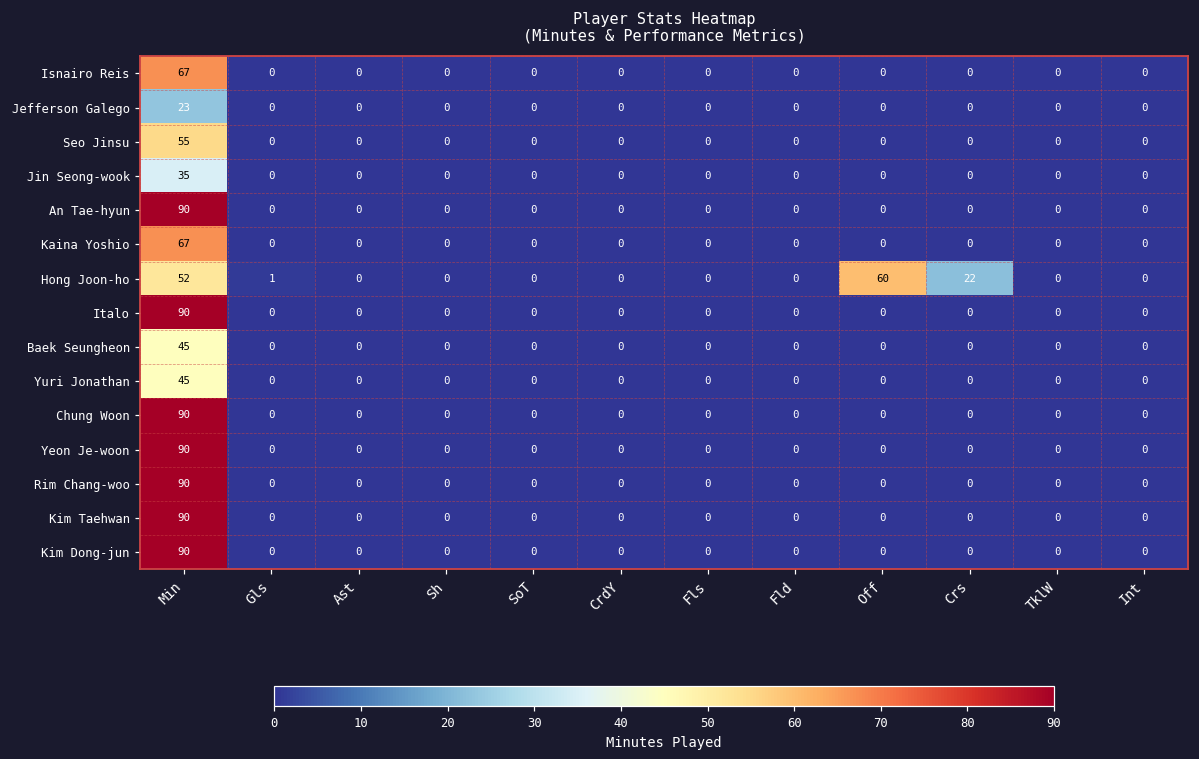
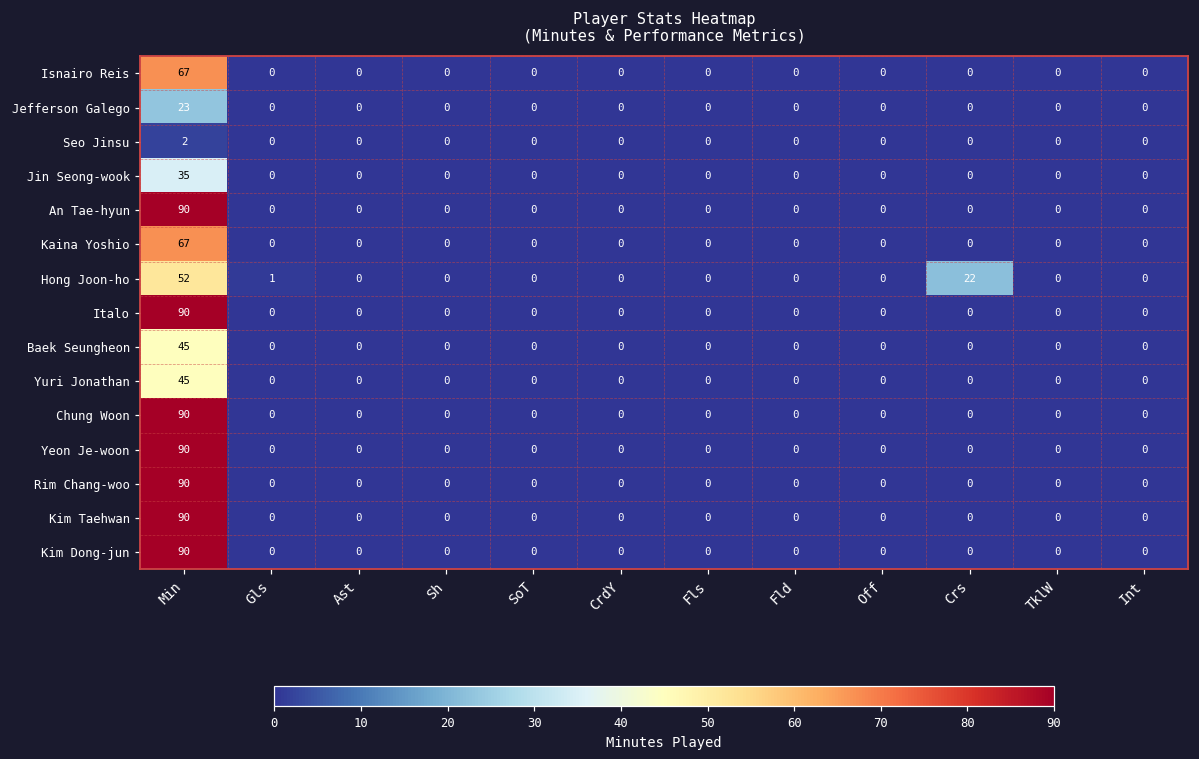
  {
    "Isnairo Reis": {
      "Min": 67,
      "Gls": 0,
      "Ast": 0,
      "Sh": 0,
      "SoT": 0,
      "CrdY": 0,
      "Fls": 0,
      "Fld": 0,
      "Off": 0,
      "Crs": 0,
      "TklW": 0,
      "Int": 0
    },
    "Jefferson Galego": {
      "Min": 23,
      "Gls": 0,
      "Ast": 0,
      "Sh": 0,
      "SoT": 0,
      "CrdY": 0,
      "Fls": 0,
      "Fld": 0,
      "Off": 0,
      "Crs": 0,
      "TklW": 0,
      "Int": 0
    },
    "Seo Jinsu": {
-     "Min": 55,
+     "Min": 2,
      "Gls": 0,
      "Ast": 0,
      "Sh": 0,
      "SoT": 0,
      "CrdY": 0,
      "Fls": 0,
      "Fld": 0,
      "Off": 0,
      "Crs": 0,
      "TklW": 0,
      "Int": 0
    },
    "Jin Seong-wook": {
      "Min": 35,
      "Gls": 0,
      "Ast": 0,
      "Sh": 0,
      "SoT": 0,
      "CrdY": 0,
      "Fls": 0,
      "Fld": 0,
      "Off": 0,
      "Crs": 0,
      "TklW": 0,
      "Int": 0
    },
    "An Tae-hyun": {
      "Min": 90,
      "Gls": 0,
      "Ast": 0,
      "Sh": 0,
      "SoT": 0,
      "CrdY": 0,
      "Fls": 0,
      "Fld": 0,
      "Off": 0,
      "Crs": 0,
      "TklW": 0,
      "Int": 0
    },
    "Kaina Yoshio": {
      "Min": 67,
      "Gls": 0,
      "Ast": 0,
      "Sh": 0,
      "SoT": 0,
      "CrdY": 0,
      "Fls": 0,
      "Fld": 0,
      "Off": 0,
      "Crs": 0,
      "TklW": 0,
      "Int": 0
    },
    "Hong Joon-ho": {
      "Min": 52,
      "Gls": 1,
      "Ast": 0,
      "Sh": 0,
      "SoT": 0,
      "CrdY": 0,
      "Fls": 0,
      "Fld": 0,
-     "Off": 60,
+     "Off": 0,
      "Crs": 22,
      "TklW": 0,
      "Int": 0
    },
    "Italo": {
      "Min": 90,
      "Gls": 0,
      "Ast": 0,
      "Sh": 0,
      "SoT": 0,
      "CrdY": 0,
      "Fls": 0,
      "Fld": 0,
      "Off": 0,
      "Crs": 0,
      "TklW": 0,
      "Int": 0
    },
    "Baek Seungheon": {
      "Min": 45,
      "Gls": 0,
      "Ast": 0,
      "Sh": 0,
      "SoT": 0,
      "CrdY": 0,
      "Fls": 0,
      "Fld": 0,
      "Off": 0,
      "Crs": 0,
      "TklW": 0,
      "Int": 0
    },
    "Yuri Jonathan": {
      "Min": 45,
      "Gls": 0,
      "Ast": 0,
      "Sh": 0,
      "SoT": 0,
      "CrdY": 0,
      "Fls": 0,
      "Fld": 0,
      "Off": 0,
      "Crs": 0,
      "TklW": 0,
      "Int": 0
    },
    "Chung Woon": {
      "Min": 90,
      "Gls": 0,
      "Ast": 0,
      "Sh": 0,
      "SoT": 0,
      "CrdY": 0,
      "Fls": 0,
      "Fld": 0,
      "Off": 0,
      "Crs": 0,
      "TklW": 0,
      "Int": 0
    },
    "Yeon Je-woon": {
      "Min": 90,
      "Gls": 0,
      "Ast": 0,
      "Sh": 0,
      "SoT": 0,
      "CrdY": 0,
      "Fls": 0,
      "Fld": 0,
      "Off": 0,
      "Crs": 0,
      "TklW": 0,
      "Int": 0
    },
    "Rim Chang-woo": {
      "Min": 90,
      "Gls": 0,
      "Ast": 0,
      "Sh": 0,
      "SoT": 0,
      "CrdY": 0,
      "Fls": 0,
      "Fld": 0,
      "Off": 0,
      "Crs": 0,
      "TklW": 0,
      "Int": 0
    },
    "Kim Taehwan": {
      "Min": 90,
      "Gls": 0,
      "Ast": 0,
      "Sh": 0,
      "SoT": 0,
      "CrdY": 0,
      "Fls": 0,
      "Fld": 0,
      "Off": 0,
      "Crs": 0,
      "TklW": 0,
      "Int": 0
    },
    "Kim Dong-jun": {
      "Min": 90,
      "Gls": 0,
      "Ast": 0,
      "Sh": 0,
      "SoT": 0,
      "CrdY": 0,
      "Fls": 0,
      "Fld": 0,
      "Off": 0,
      "Crs": 0,
      "TklW": 0,
      "Int": 0
    }
  }
